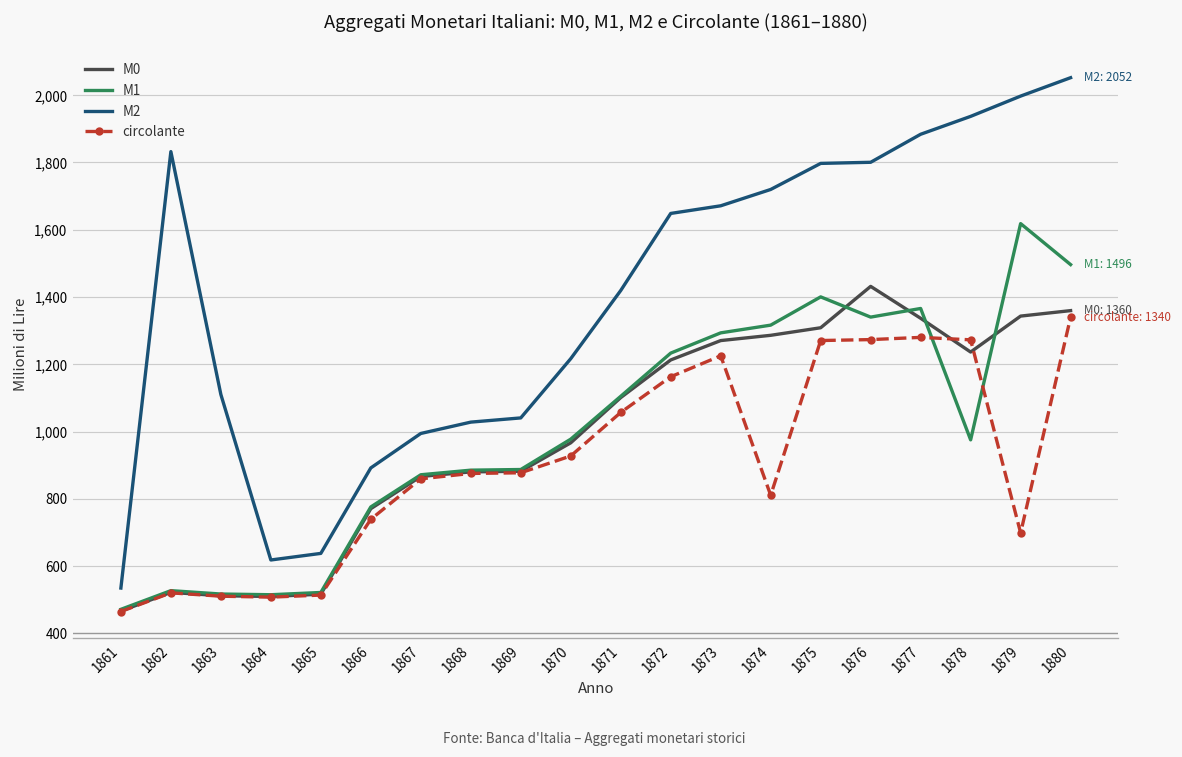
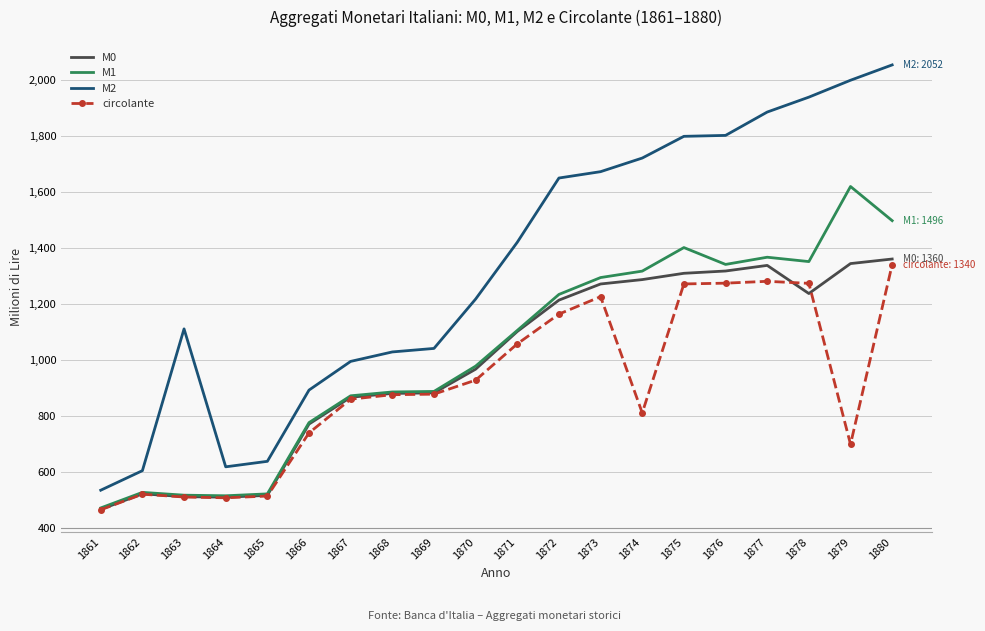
  {
    "M0": {
      "1870": "970",
      "1872": "1,210",
      "1873": "1,270",
      "1874": "1,290",
      "1875": "1,310",
-     "1876": "1,430",
+     "1876": "1,320",
      "1877": "1,340",
      "1878": "1,240",
      "1879": "1,340"
    },
    "M1": {
      "1870": "980",
      "1872": "1,230",
      "1873": "1,290",
      "1874": "1,320",
      "1875": "1,400",
      "1876": "1,340",
      "1877": "1,370",
-     "1878": "980",
+     "1878": "1,350",
      "1879": "1,620"
    },
    "M2": {
      "1861": "530",
-     "1862": "1,830",
+     "1862": "600",
      "1863": "1,110",
      "1864": "620",
      "1865": "640",
      "1866": "890",
      "1867": "990",
      "1868": "1,030",
      "1869": "1,040",
      "1870": "1,220",
      "1871": "1,420",
      "1872": "1,650",
      "1873": "1,670",
      "1874": "1,720",
      "1875": "1,800",
      "1876": "1,800",
      "1877": "1,880",
      "1878": "1,940",
      "1879": "2,000"
    },
    "circolante": {
      "1866": "740",
      "1870": "930",
      "1871": "1,060",
      "1872": "1,160",
      "1873": "1,230",
      "1874": "810",
      "1875": "1,270",
      "1876": "1,270",
      "1877": "1,280",
      "1878": "1,270",
      "1879": "700"
    }
  }
